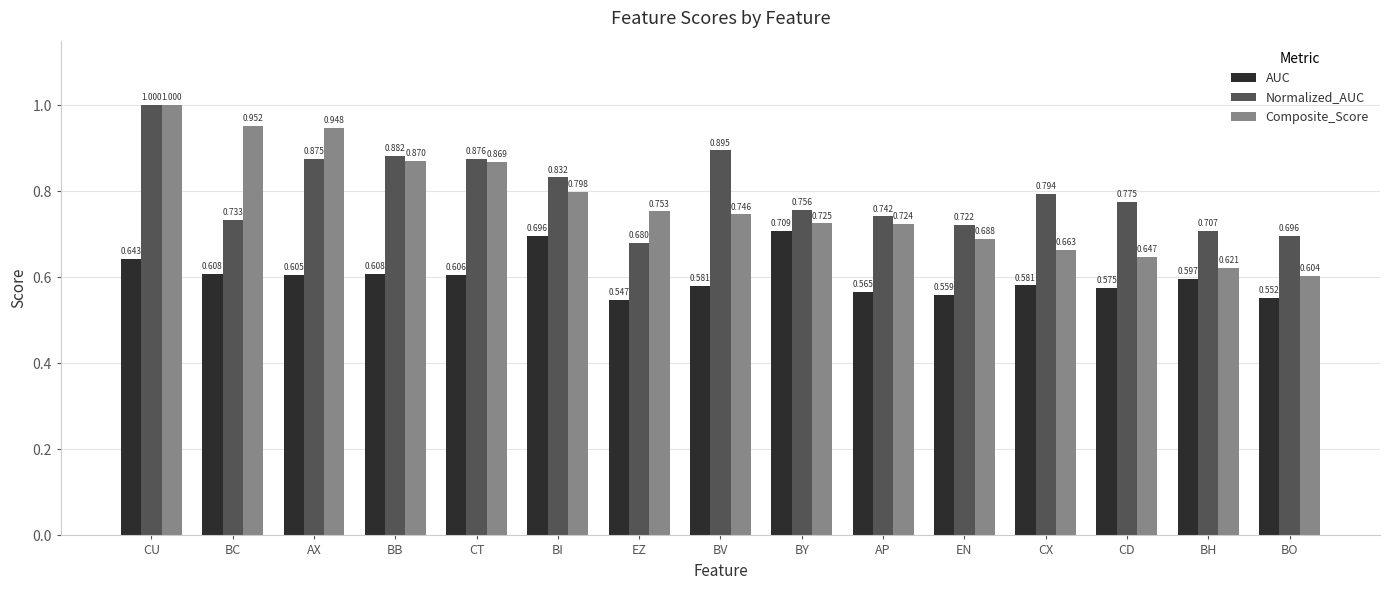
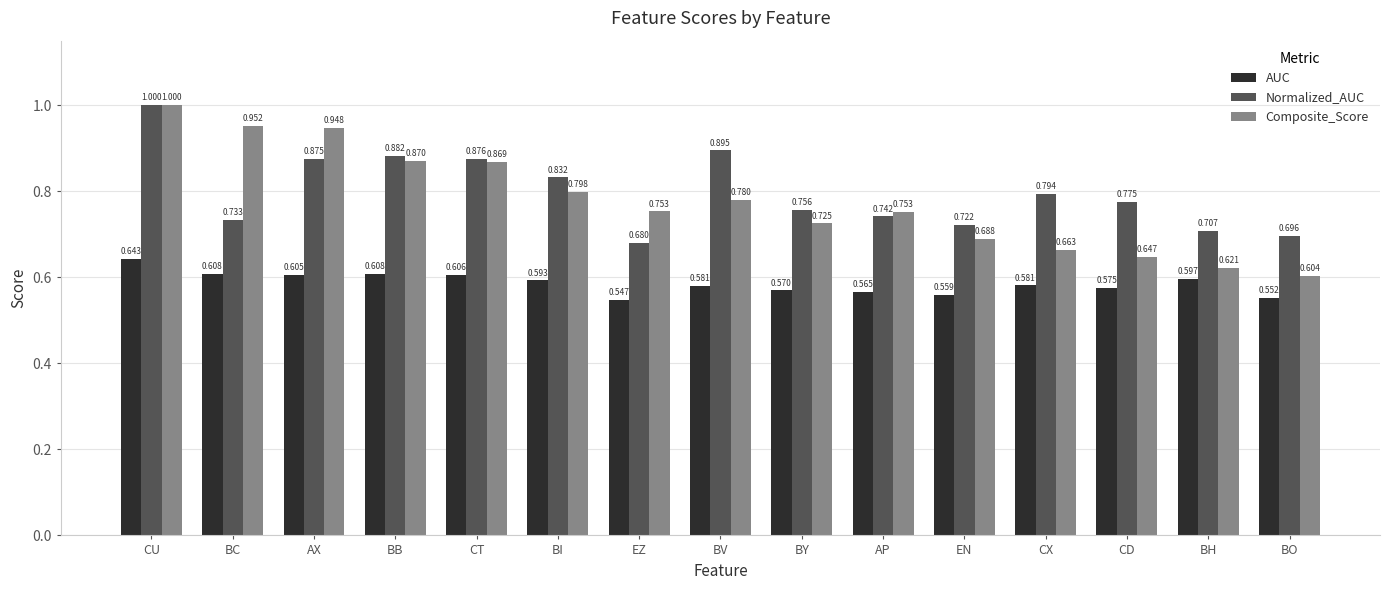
  {
    "AUC": {
      "CU": 0.643,
      "BC": 0.608,
      "AX": 0.605,
      "BB": 0.608,
      "CT": 0.606,
-     "BI": 0.696,
+     "BI": 0.593,
      "EZ": 0.547,
      "BV": 0.581,
-     "BY": 0.709,
+     "BY": 0.570,
      "AP": 0.565,
      "EN": 0.559,
      "CX": 0.581,
      "CD": 0.575,
      "BH": 0.597,
      "BO": 0.552
    },
    "Normalized_AUC": {
      "CU": 1.000,
      "BC": 0.733,
      "AX": 0.875,
      "BB": 0.882,
      "CT": 0.876,
      "BI": 0.832,
      "EZ": 0.680,
      "BV": 0.895,
      "BY": 0.756,
      "AP": 0.742,
      "EN": 0.722,
      "CX": 0.794,
      "CD": 0.775,
      "BH": 0.707,
      "BO": 0.696
    },
    "Composite_Score": {
      "CU": 1.000,
      "BC": 0.952,
      "AX": 0.948,
      "BB": 0.870,
      "CT": 0.869,
      "BI": 0.798,
      "EZ": 0.753,
-     "BV": 0.746,
+     "BV": 0.780,
      "BY": 0.725,
-     "AP": 0.724,
+     "AP": 0.753,
      "EN": 0.688,
      "CX": 0.663,
      "CD": 0.647,
      "BH": 0.621,
      "BO": 0.604
    }
  }
